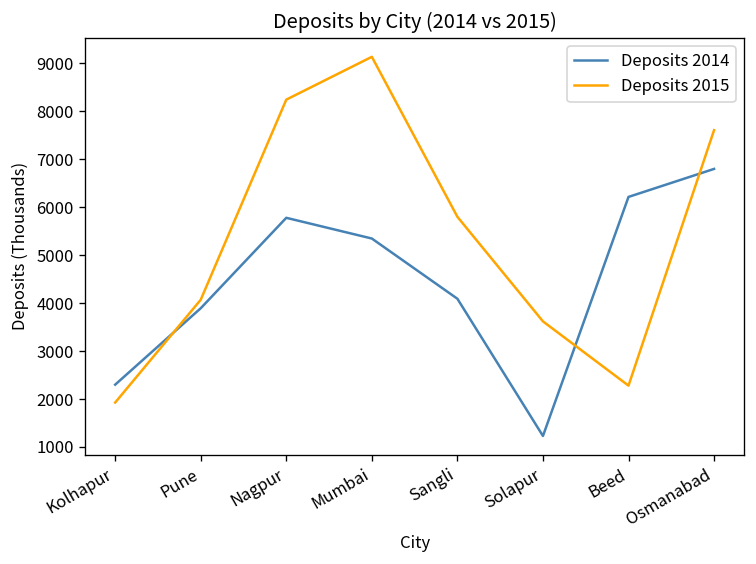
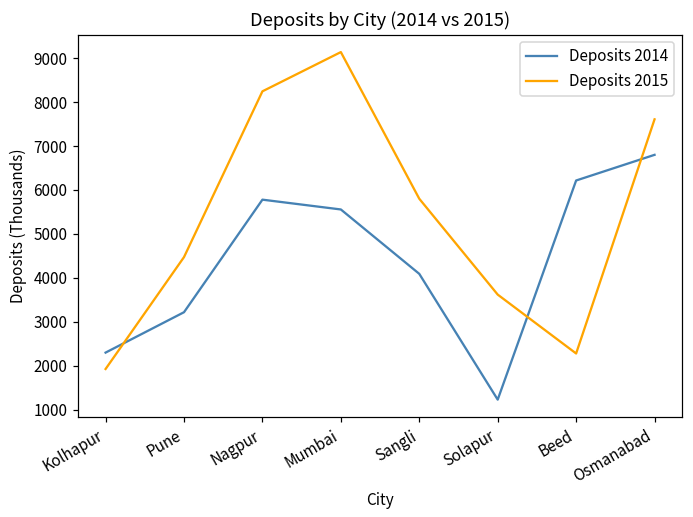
  {
    "Deposits 2014": {
      "Kolhapur": 2300,
-     "Pune": 3900,
+     "Pune": 3200,
      "Nagpur": 5800,
-     "Mumbai": 5300,
+     "Mumbai": 5600,
      "Sangli": 4100,
      "Solapur": 1200,
      "Beed": 6200,
      "Osmanabad": 6800
    },
    "Deposits 2015": {
      "Kolhapur": 1900,
-     "Pune": 4100,
+     "Pune": 4500,
      "Nagpur": 8200,
      "Mumbai": 9100,
      "Sangli": 5800,
      "Solapur": 3600,
      "Beed": 2300,
      "Osmanabad": 7600
    }
  }
